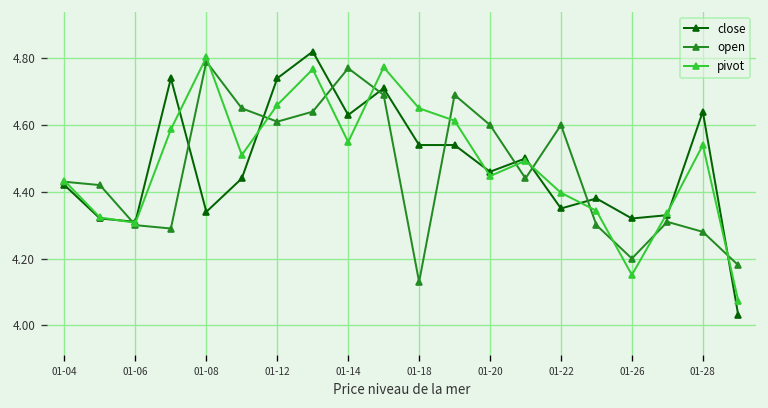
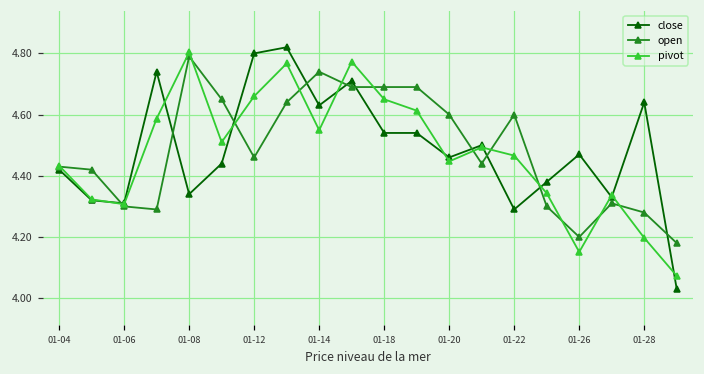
  {
    "close": {
      "01-04": 4.42,
      "01-08": 4.34,
-     "01-12": 4.74,
+     "01-12": 4.80,
      "01-14": 4.63,
      "01-18": 4.54,
      "01-20": 4.46,
-     "01-22": 4.35,
-     "01-26": 4.32,
+     "01-22": 4.29,
+     "01-26": 4.47,
      "01-28": 4.64
    },
    "open": {
      "01-08": 4.79,
-     "01-12": 4.61,
-     "01-14": 4.77,
-     "01-18": 4.13,
+     "01-12": 4.46,
+     "01-14": 4.74,
+     "01-18": 4.69,
      "01-20": 4.60,
      "01-22": 4.60,
      "01-26": 4.20,
      "01-28": 4.28
    },
    "pivot": {
      "01-08": 4.80,
      "01-12": 4.66,
      "01-14": 4.55,
      "01-18": 4.65,
      "01-20": 4.45,
-     "01-22": 4.40,
+     "01-22": 4.47,
      "01-26": 4.15,
-     "01-28": 4.54
+     "01-28": 4.20
    }
  }
